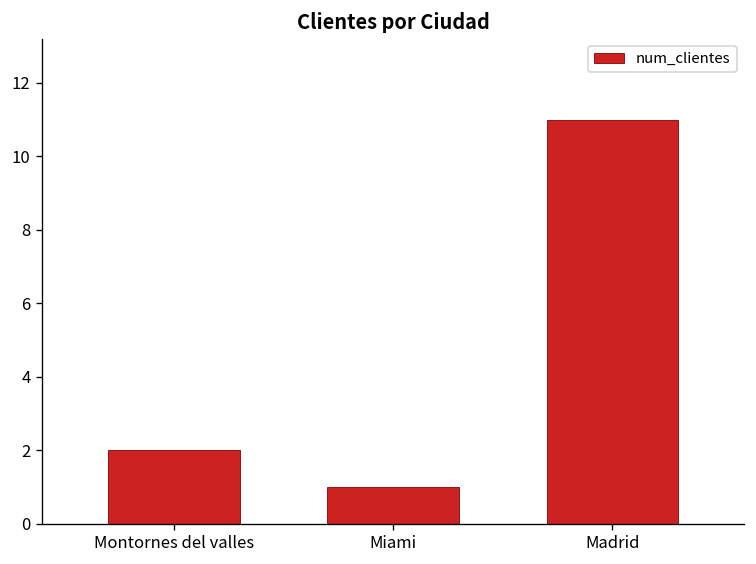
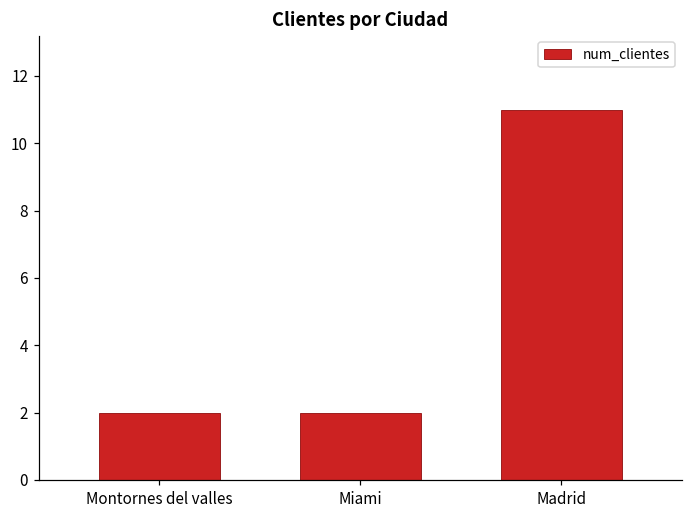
  {
    "Montornes del valles": 2,
-   "Miami": 1,
+   "Miami": 2,
    "Madrid": 11
  }
